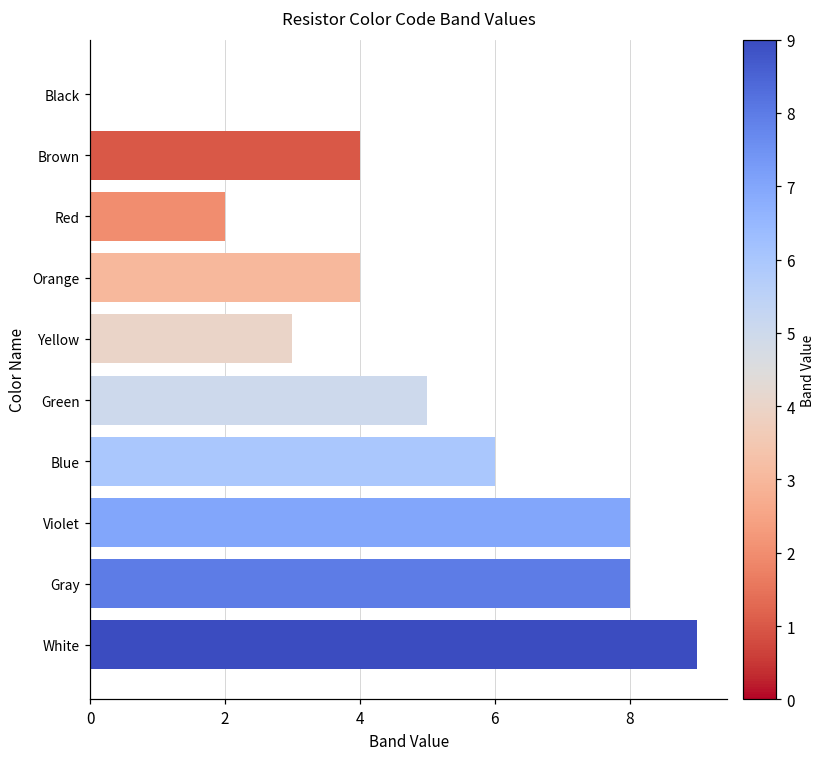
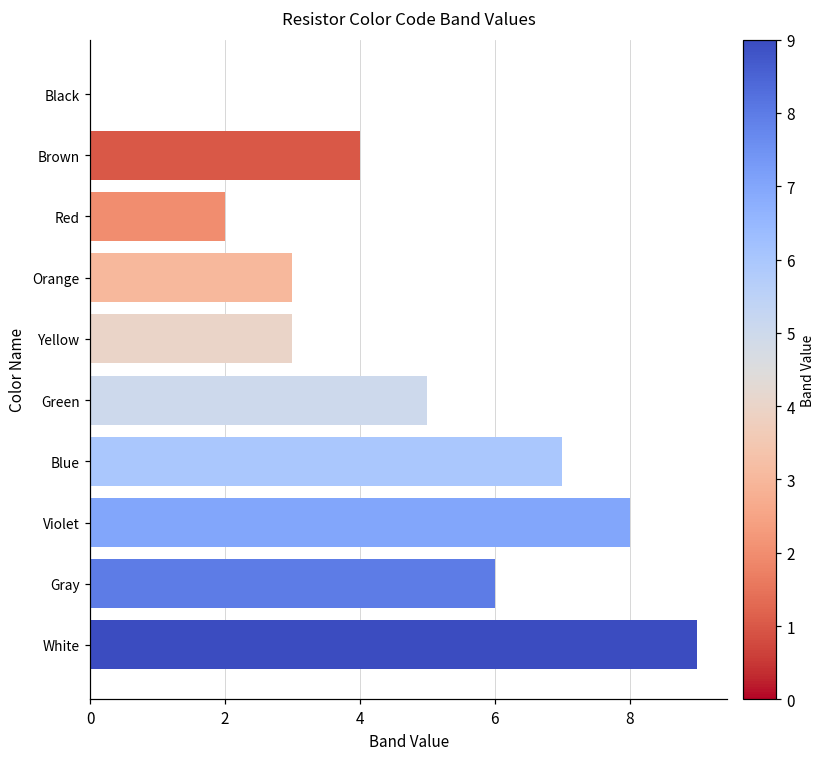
  {
    "Black": 0,
    "Brown": 4,
    "Red": 2,
-   "Orange": 4,
+   "Orange": 3,
    "Yellow": 3,
    "Green": 5,
-   "Blue": 6,
+   "Blue": 7,
    "Violet": 8,
-   "Gray": 8,
+   "Gray": 6,
    "White": 9
  }
